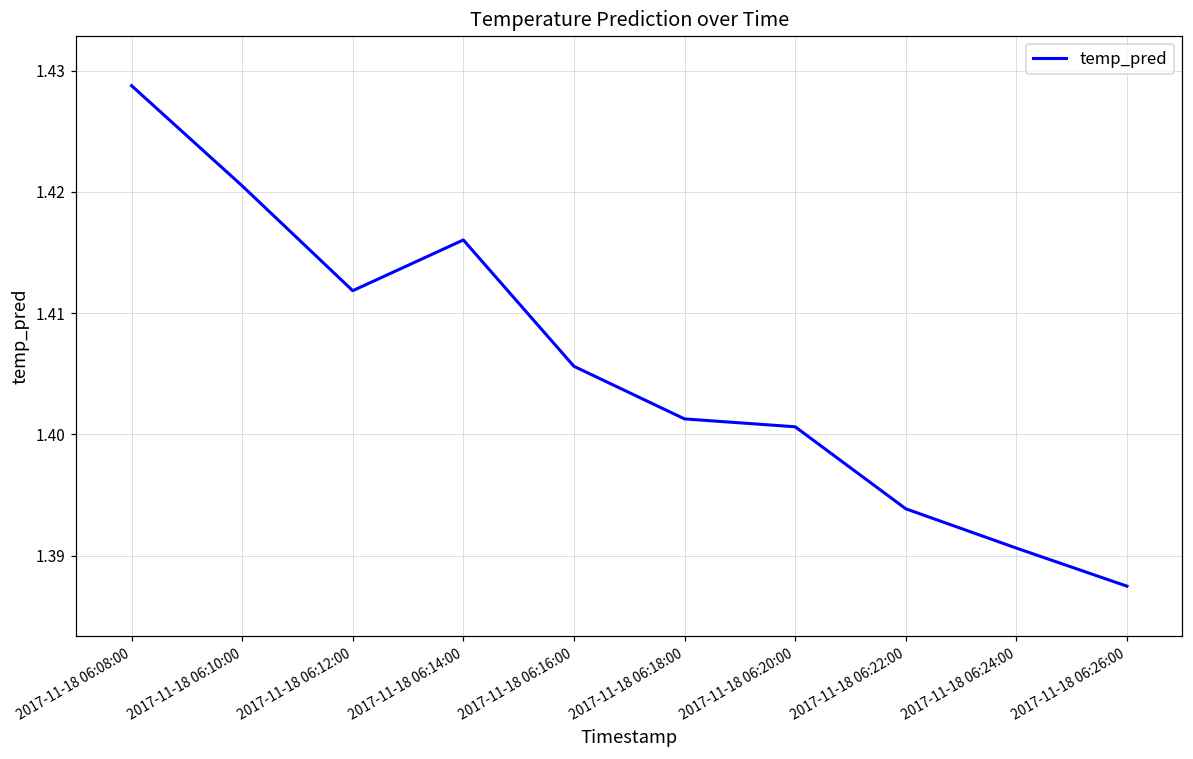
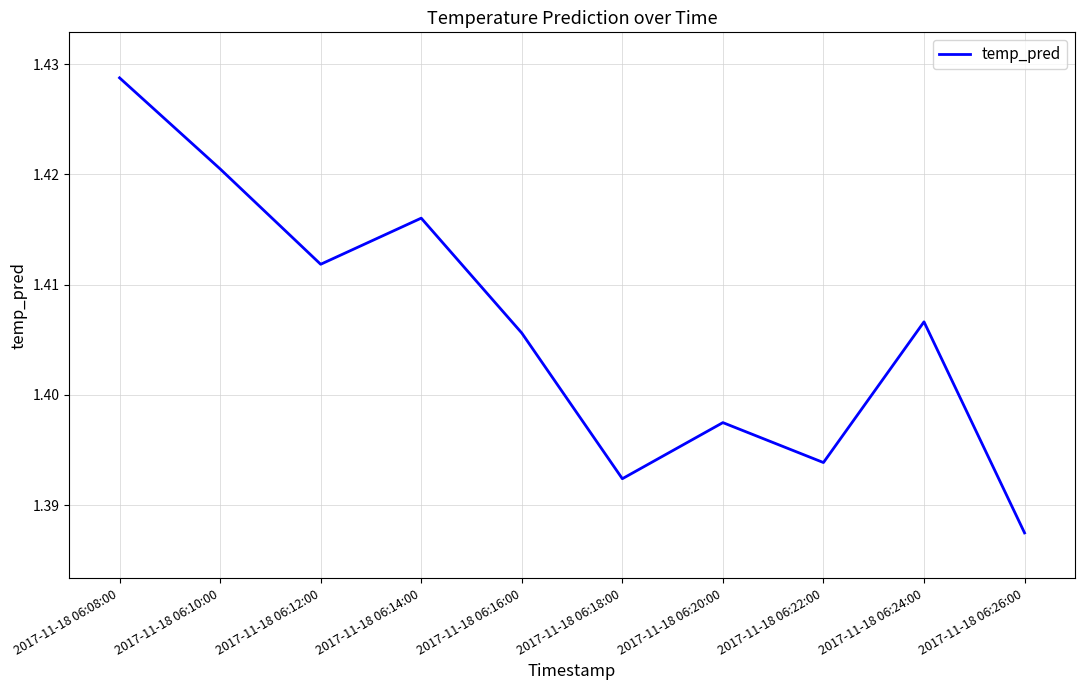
  {
    "2017-11-18 06:08:00": 1.4288,
    "2017-11-18 06:10:00": 1.4205,
    "2017-11-18 06:12:00": 1.4119,
    "2017-11-18 06:14:00": 1.4160,
    "2017-11-18 06:16:00": 1.4056,
-   "2017-11-18 06:18:00": 1.4013,
-   "2017-11-18 06:20:00": 1.4006,
+   "2017-11-18 06:18:00": 1.3924,
+   "2017-11-18 06:20:00": 1.3975,
    "2017-11-18 06:22:00": 1.3939,
-   "2017-11-18 06:24:00": 1.3906,
+   "2017-11-18 06:24:00": 1.4066,
    "2017-11-18 06:26:00": 1.3875
  }
